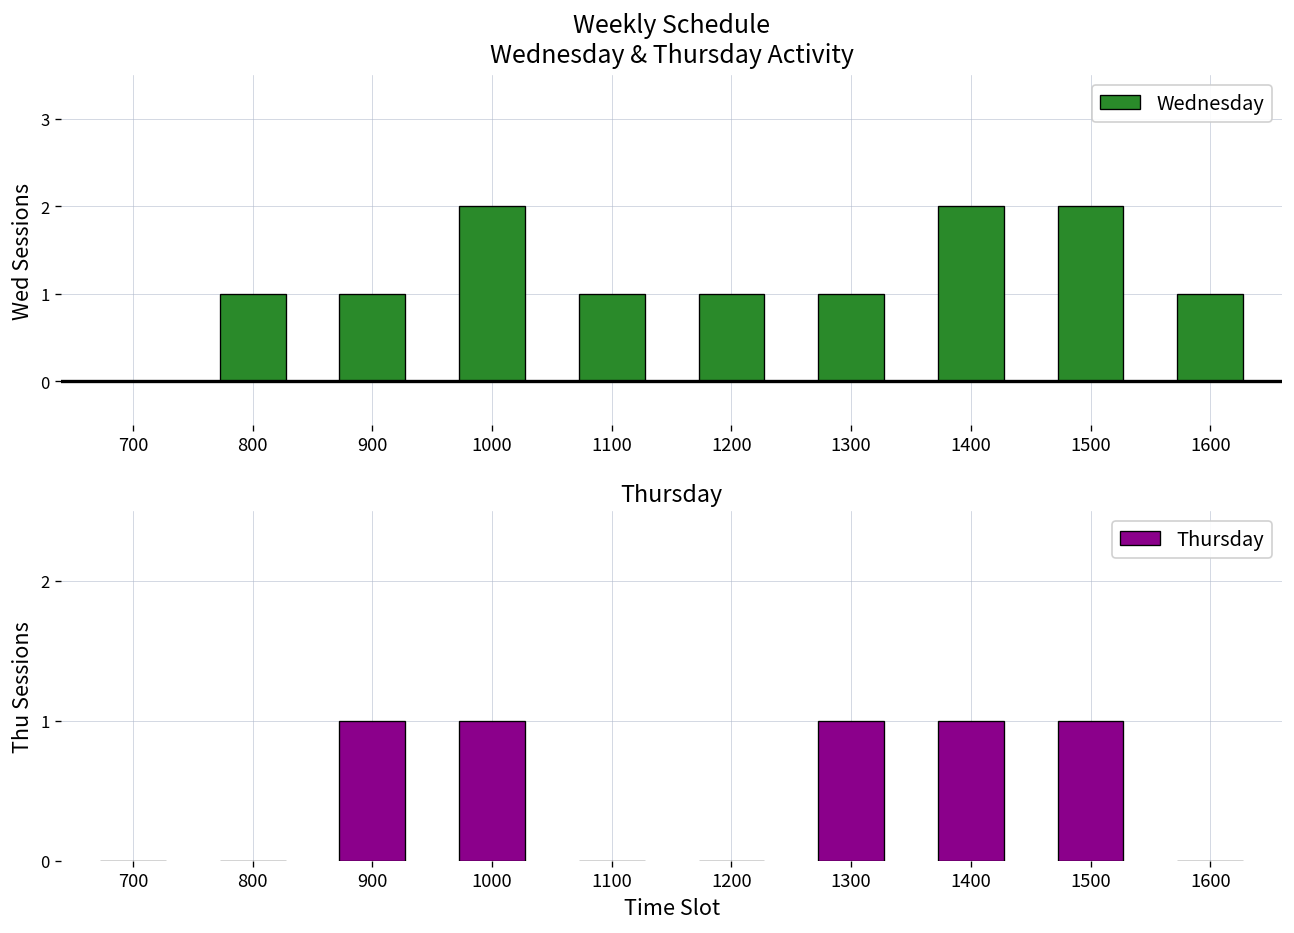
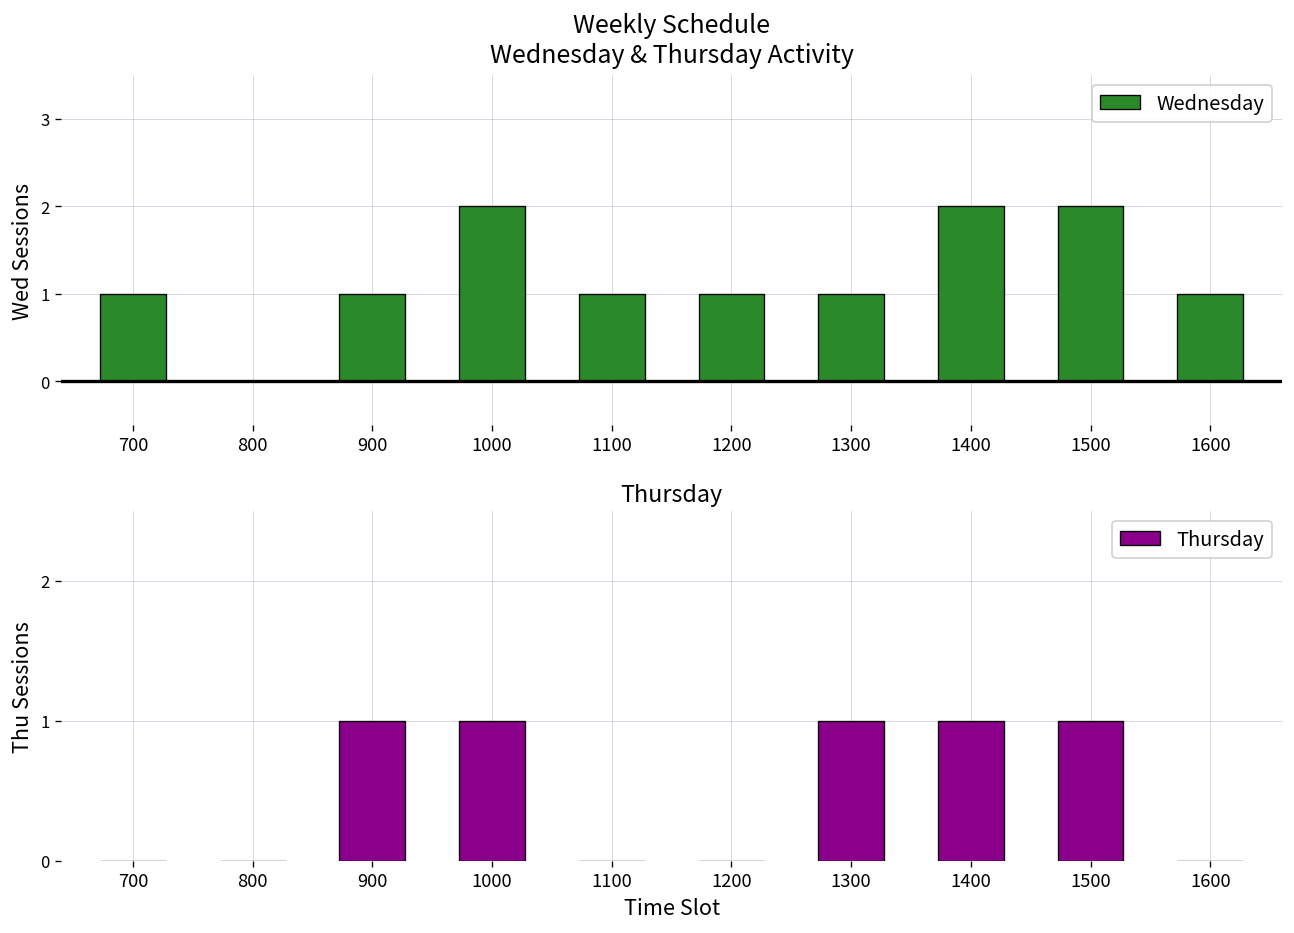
  {
    "Weekly Schedule Wednesday & Thursday Activity": {
-     "700": 0,
-     "800": 1,
+     "700": 1,
+     "800": 0,
      "900": 1,
      "1000": 2,
      "1100": 1,
      "1200": 1,
      "1300": 1,
      "1400": 2,
      "1500": 2,
      "1600": 1
    },
    "Thursday": {
      "700": 0.00,
      "800": 0.00,
      "900": 1.00,
      "1000": 1.00,
      "1100": 0.00,
      "1200": 0.00,
      "1300": 1.00,
      "1400": 1.00,
      "1500": 1.00,
      "1600": 0.00
    }
  }
